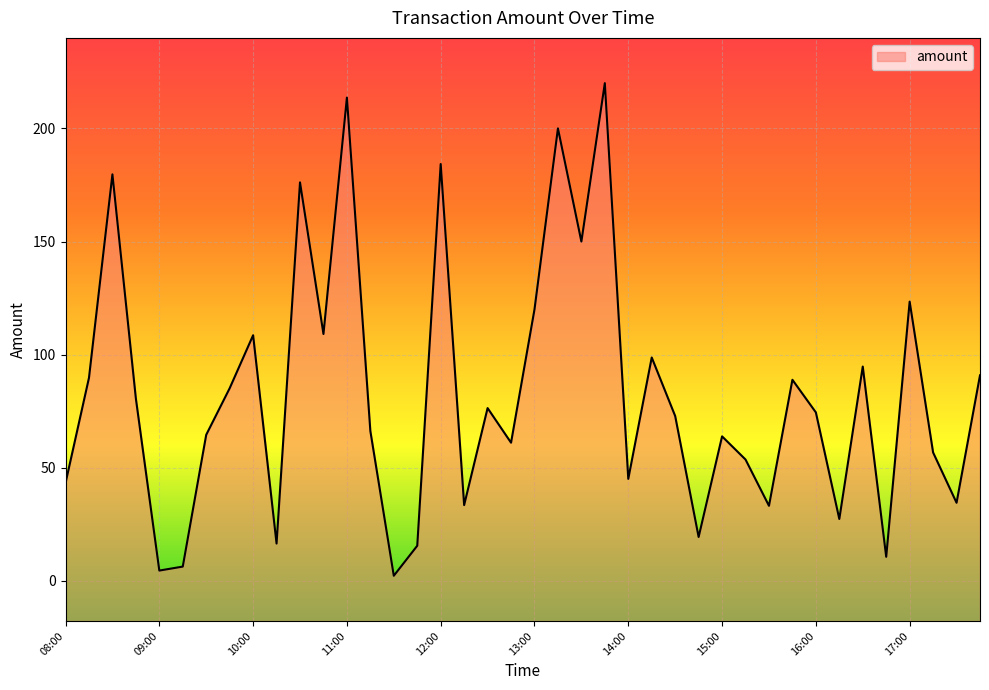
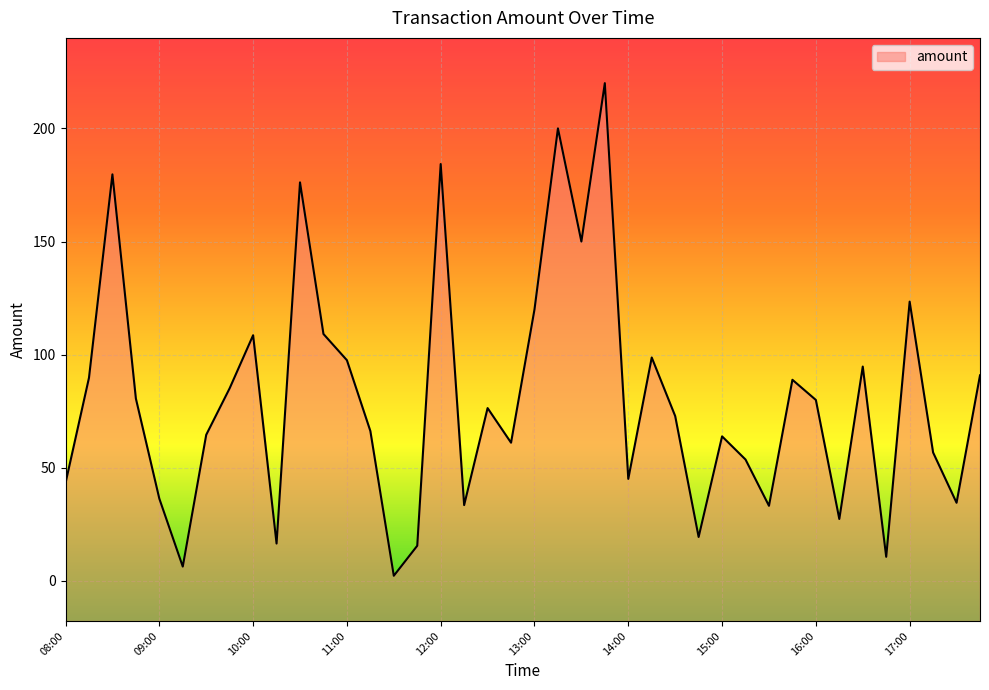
  {
    "08:00": 43,
-   "09:00": 5,
+   "09:00": 36,
    "10:00": 109,
-   "11:00": 214,
+   "11:00": 98,
    "12:00": 184,
    "13:00": 120,
    "14:00": 45,
    "15:00": 64,
-   "16:00": 75,
+   "16:00": 80,
    "17:00": 123
  }
